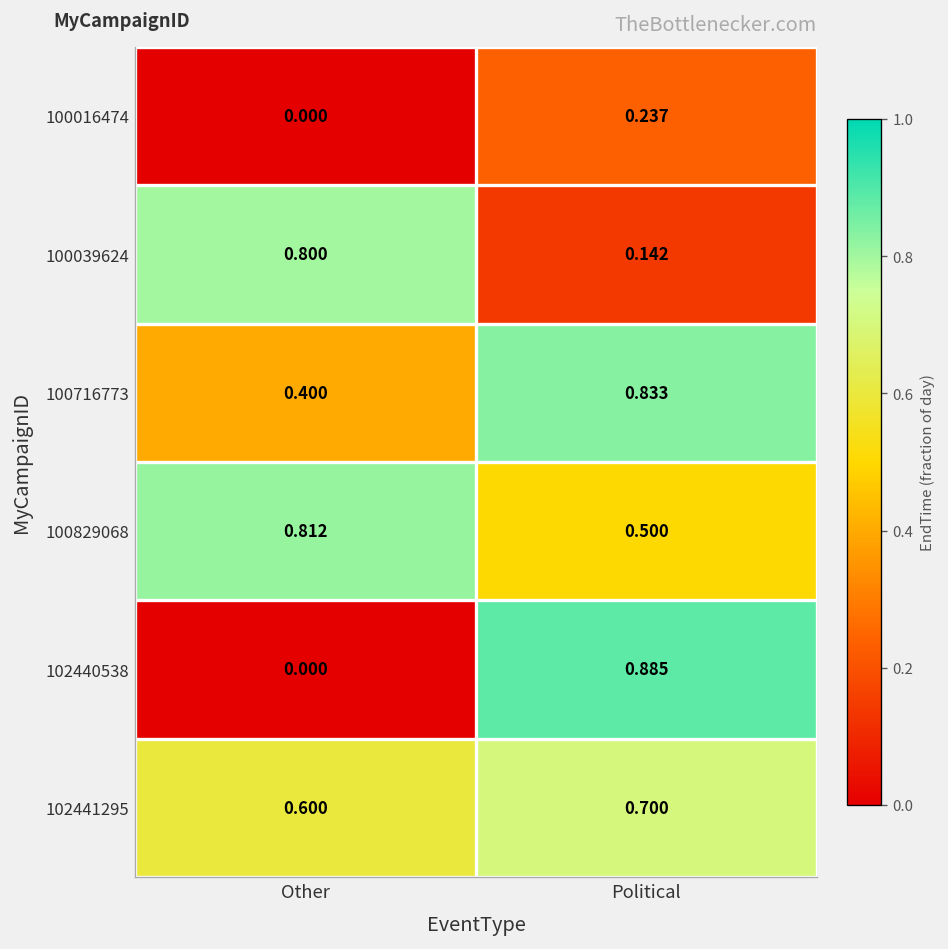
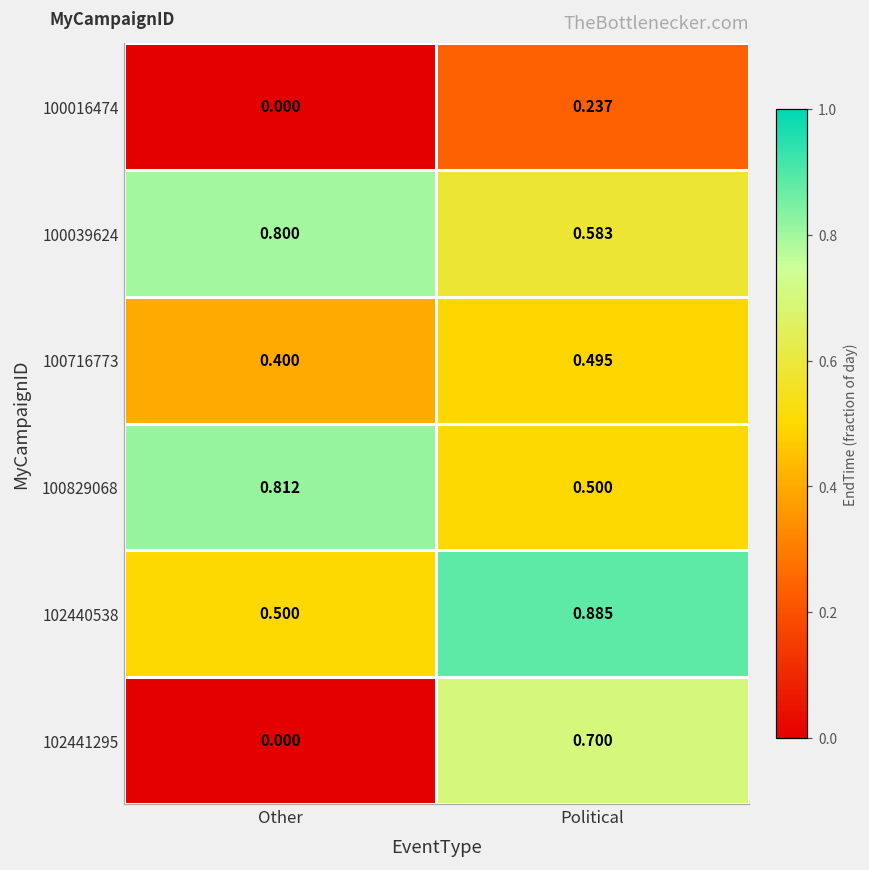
  {
    "100016474": {
      "Other": 0.000,
      "Political": 0.237
    },
    "100039624": {
      "Other": 0.800,
-     "Political": 0.142
+     "Political": 0.583
    },
    "100716773": {
      "Other": 0.400,
-     "Political": 0.833
+     "Political": 0.495
    },
    "100829068": {
      "Other": 0.812,
      "Political": 0.500
    },
    "102440538": {
-     "Other": 0.000,
+     "Other": 0.500,
      "Political": 0.885
    },
    "102441295": {
-     "Other": 0.600,
+     "Other": 0.000,
      "Political": 0.700
    }
  }
